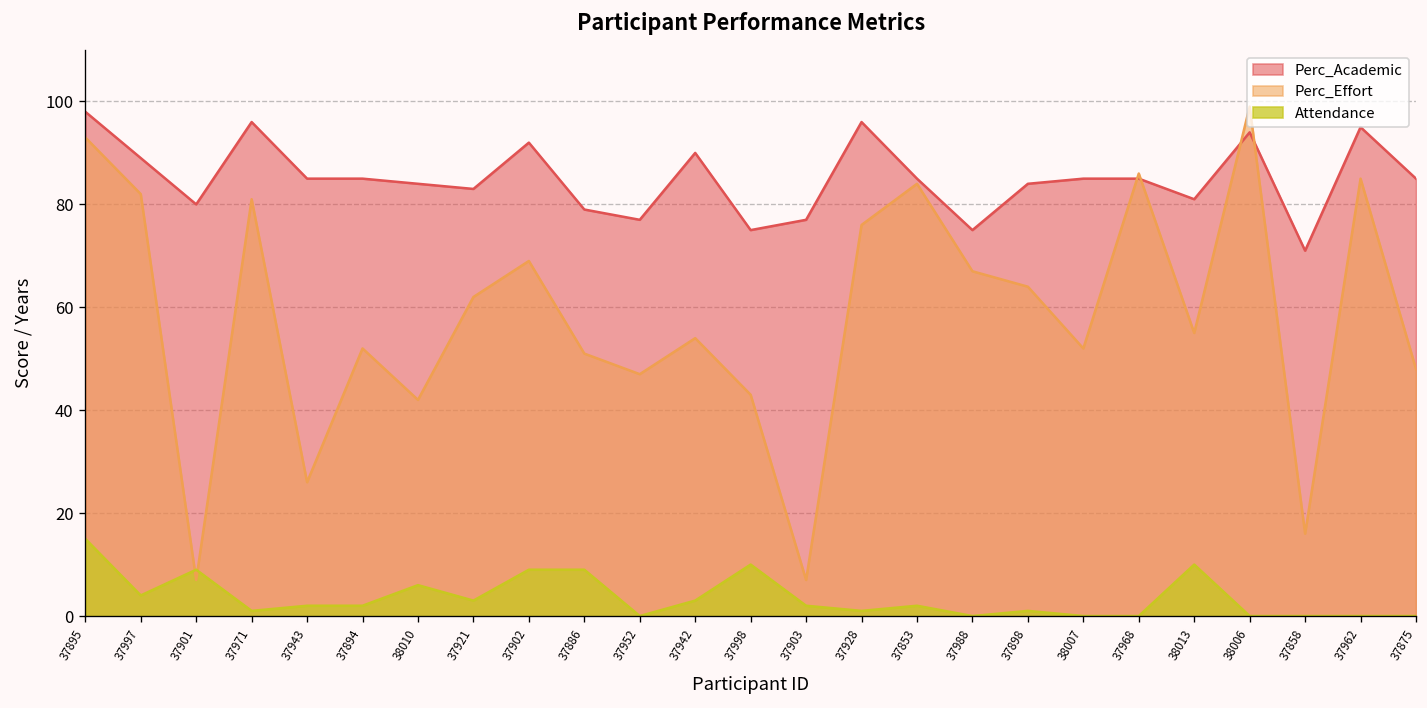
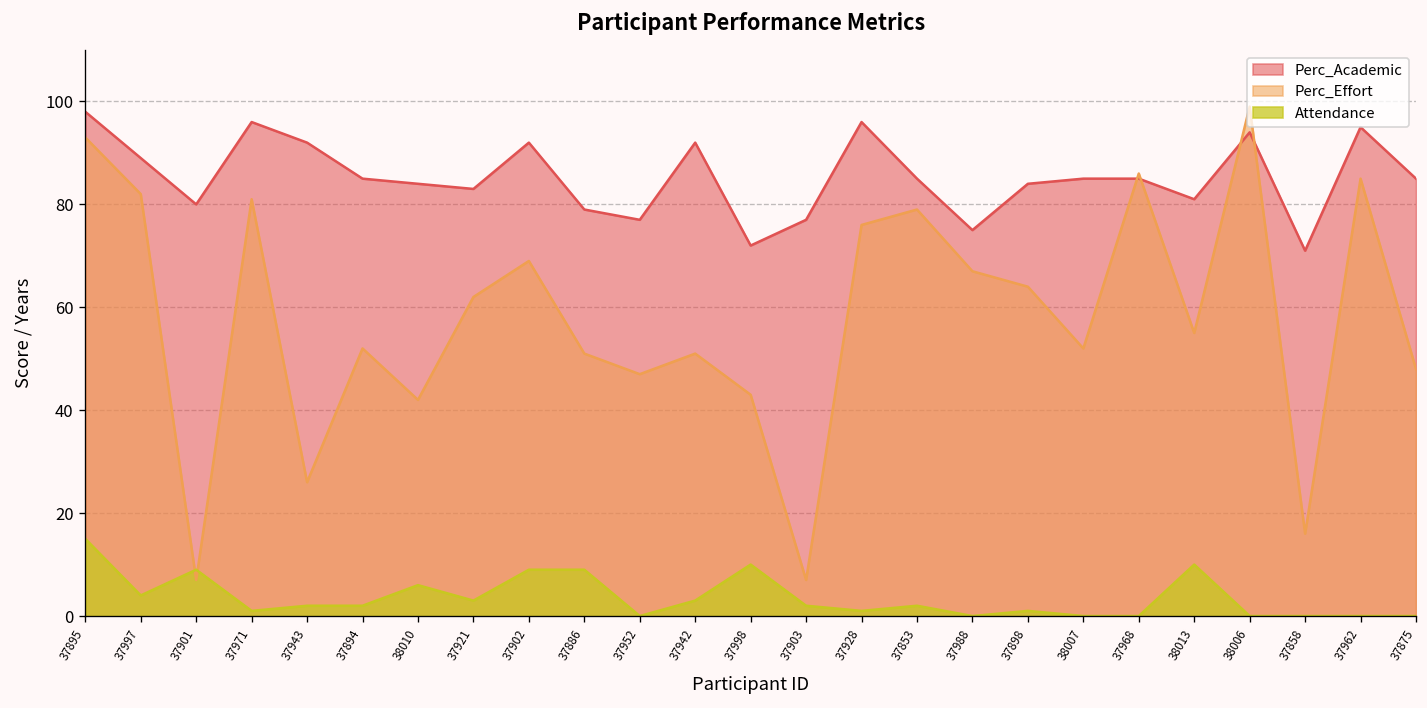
  {
    "Perc_Academic": {
      "37895": 98,
      "37997": 89,
      "37901": 80,
      "37971": 96,
-     "37943": 85,
+     "37943": 92,
      "37894": 85,
      "38010": 84,
      "37921": 83,
      "37902": 92,
      "37886": 79,
      "37952": 77,
-     "37942": 90,
-     "37998": 75,
+     "37942": 92,
+     "37998": 72,
      "37903": 77,
      "37928": 96,
      "37853": 85,
      "37988": 75,
      "37898": 84,
      "38007": 85,
      "37968": 85,
      "38013": 81,
      "38006": 94,
      "37858": 71,
      "37875": 85
    },
    "Perc_Effort": {
      "37895": 93,
      "37997": 82,
      "37901": 7,
      "37971": 81,
      "37943": 26,
      "37894": 52,
      "38010": 42,
      "37921": 62,
      "37902": 69,
      "37886": 51,
      "37952": 47,
-     "37942": 54,
+     "37942": 51,
      "37998": 43,
      "37903": 7,
      "37928": 76,
-     "37853": 84,
+     "37853": 79,
      "37988": 67,
      "37898": 64,
      "38007": 52,
      "37968": 86,
      "38013": 55,
      "37858": 16,
      "37962": 85,
      "37875": 48
    },
    "Attendance": {
      "37895": 15,
      "37997": 4,
      "37901": 9,
      "37971": 1,
      "37943": 2,
      "37894": 2,
      "38010": 6,
      "37921": 3,
      "37902": 9,
      "37886": 9,
      "37952": 0,
      "37942": 3,
      "37998": 10,
      "37903": 2,
      "37928": 1,
      "37853": 2,
      "37988": 0,
      "37898": 1,
      "38007": 0,
      "37968": 0,
      "38013": 10,
      "38006": 0,
      "37858": 0,
      "37962": 0,
      "37875": 0
    }
  }
